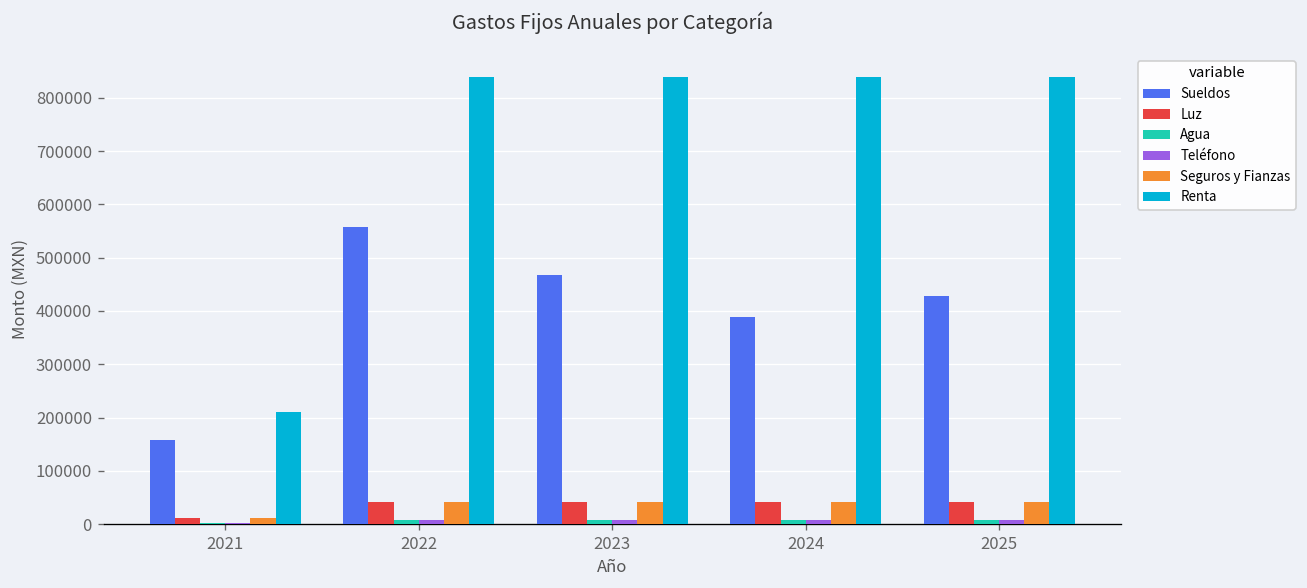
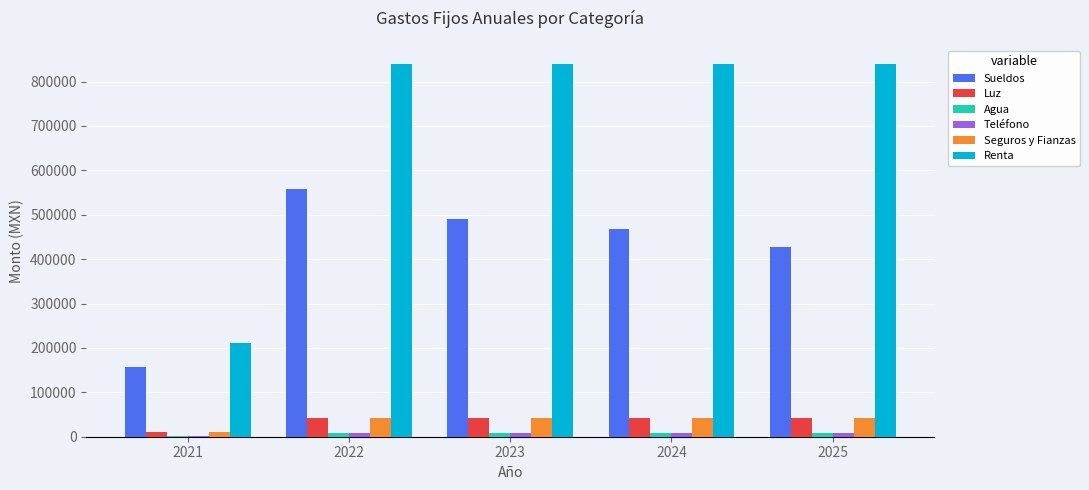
  {
    "Sueldos": {
      "2021": 160000,
      "2022": 560000,
-     "2023": 470000,
-     "2024": 390000,
+     "2023": 490000,
+     "2024": 470000,
      "2025": 430000
    },
    "Luz": {
      "2021": 10000,
      "2022": 40000,
      "2023": 40000,
      "2024": 40000,
      "2025": 40000
    },
    "Teléfono": {
      "2022": 10000,
      "2023": 10000,
      "2024": 10000,
      "2025": 10000
    },
    "Seguros y Fianzas": {
      "2021": 10000,
      "2022": 40000,
      "2023": 40000,
      "2024": 40000,
      "2025": 40000
    }
  }
